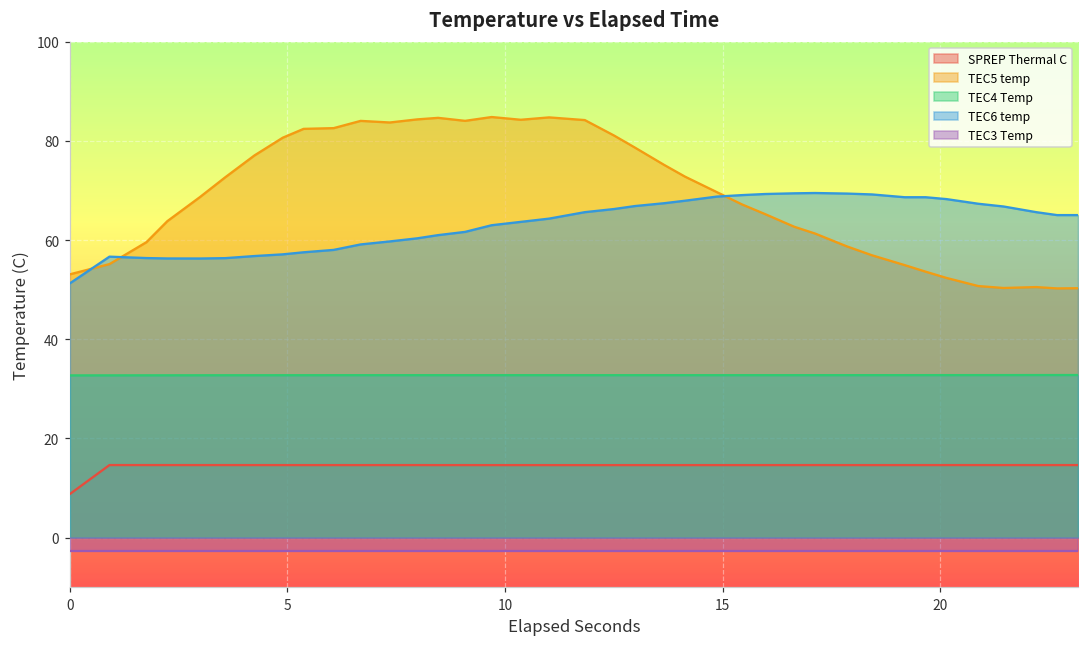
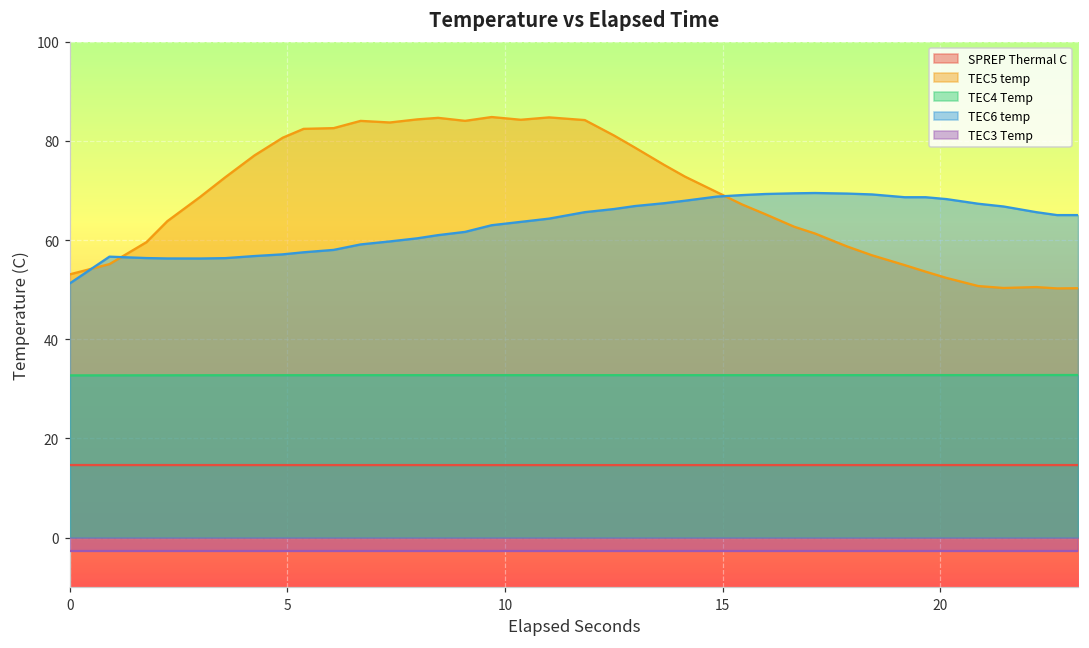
  {
    "SPREP Thermal C": {
-     "0": 9
+     "0": 15
    },
    "TEC5 temp": {
      "0": 53
    },
    "TEC4 Temp": {
      "0": 33
    },
    "TEC6 temp": {
      "0": 51
    }
  }
